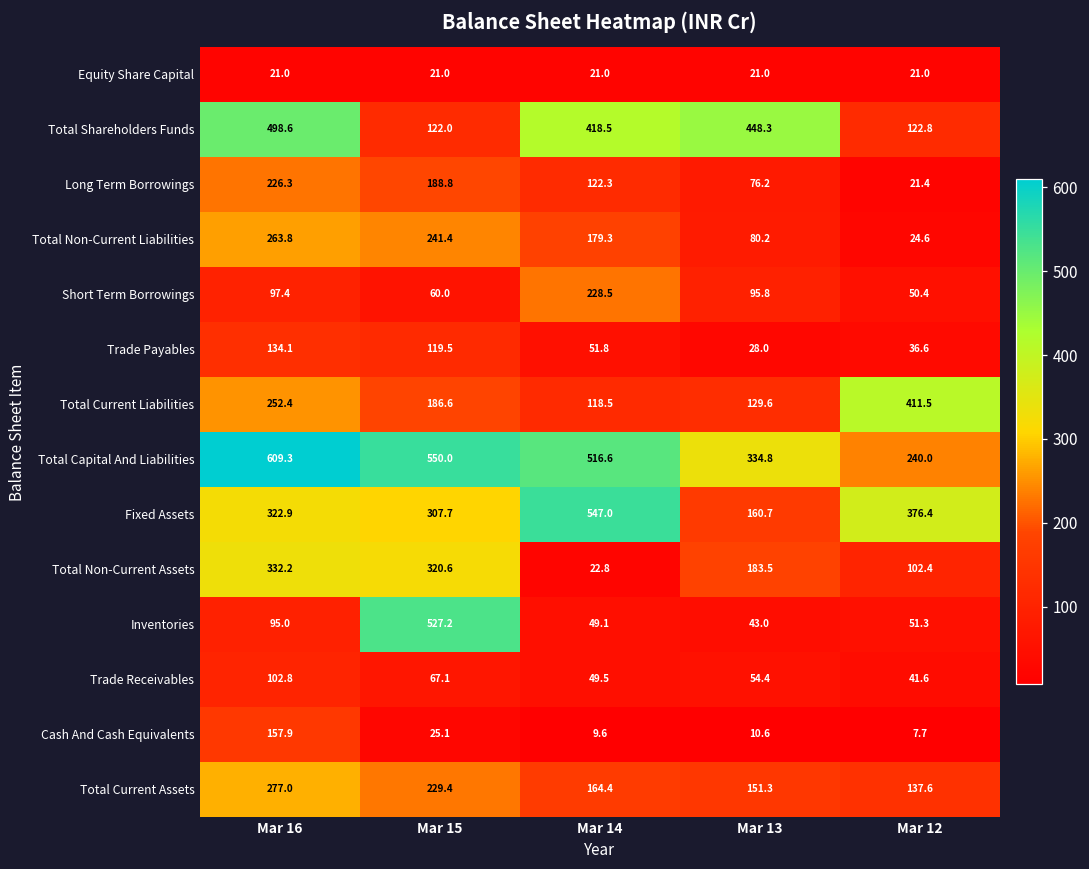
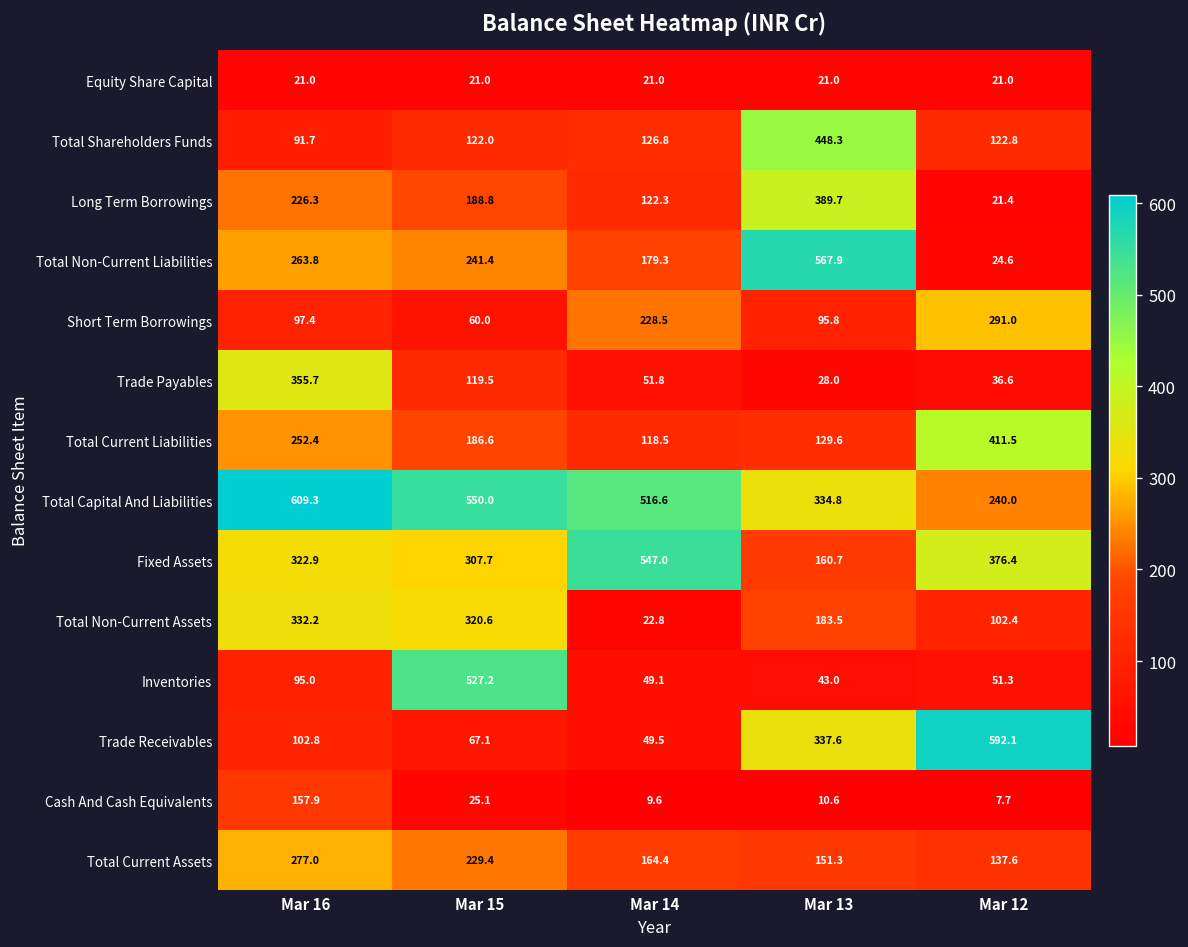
  {
    "Equity Share Capital": {
      "Mar 16": 21.0,
      "Mar 15": 21.0,
      "Mar 14": 21.0,
      "Mar 13": 21.0,
      "Mar 12": 21.0
    },
    "Total Shareholders Funds": {
-     "Mar 16": 498.6,
+     "Mar 16": 91.7,
      "Mar 15": 122.0,
-     "Mar 14": 418.5,
+     "Mar 14": 126.8,
      "Mar 13": 448.3,
      "Mar 12": 122.8
    },
    "Long Term Borrowings": {
      "Mar 16": 226.3,
      "Mar 15": 188.8,
      "Mar 14": 122.3,
-     "Mar 13": 76.2,
+     "Mar 13": 389.7,
      "Mar 12": 21.4
    },
    "Total Non-Current Liabilities": {
      "Mar 16": 263.8,
      "Mar 15": 241.4,
      "Mar 14": 179.3,
-     "Mar 13": 80.2,
+     "Mar 13": 567.9,
      "Mar 12": 24.6
    },
    "Short Term Borrowings": {
      "Mar 16": 97.4,
      "Mar 15": 60.0,
      "Mar 14": 228.5,
      "Mar 13": 95.8,
-     "Mar 12": 50.4
+     "Mar 12": 291.0
    },
    "Trade Payables": {
-     "Mar 16": 134.1,
+     "Mar 16": 355.7,
      "Mar 15": 119.5,
      "Mar 14": 51.8,
      "Mar 13": 28.0,
      "Mar 12": 36.6
    },
    "Total Current Liabilities": {
      "Mar 16": 252.4,
      "Mar 15": 186.6,
      "Mar 14": 118.5,
      "Mar 13": 129.6,
      "Mar 12": 411.5
    },
    "Total Capital And Liabilities": {
      "Mar 16": 609.3,
      "Mar 15": 550.0,
      "Mar 14": 516.6,
      "Mar 13": 334.8,
      "Mar 12": 240.0
    },
    "Fixed Assets": {
      "Mar 16": 322.9,
      "Mar 15": 307.7,
      "Mar 14": 547.0,
      "Mar 13": 160.7,
      "Mar 12": 376.4
    },
    "Total Non-Current Assets": {
      "Mar 16": 332.2,
      "Mar 15": 320.6,
      "Mar 14": 22.8,
      "Mar 13": 183.5,
      "Mar 12": 102.4
    },
    "Inventories": {
      "Mar 16": 95.0,
      "Mar 15": 527.2,
      "Mar 14": 49.1,
      "Mar 13": 43.0,
      "Mar 12": 51.3
    },
    "Trade Receivables": {
      "Mar 16": 102.8,
      "Mar 15": 67.1,
      "Mar 14": 49.5,
-     "Mar 13": 54.4,
-     "Mar 12": 41.6
+     "Mar 13": 337.6,
+     "Mar 12": 592.1
    },
    "Cash And Cash Equivalents": {
      "Mar 16": 157.9,
      "Mar 15": 25.1,
      "Mar 14": 9.6,
      "Mar 13": 10.6,
      "Mar 12": 7.7
    },
    "Total Current Assets": {
      "Mar 16": 277.0,
      "Mar 15": 229.4,
      "Mar 14": 164.4,
      "Mar 13": 151.3,
      "Mar 12": 137.6
    }
  }
